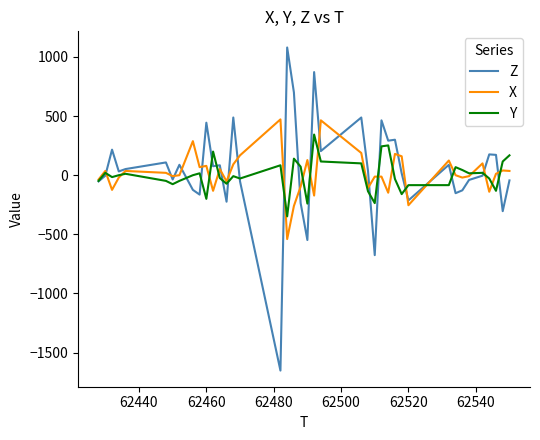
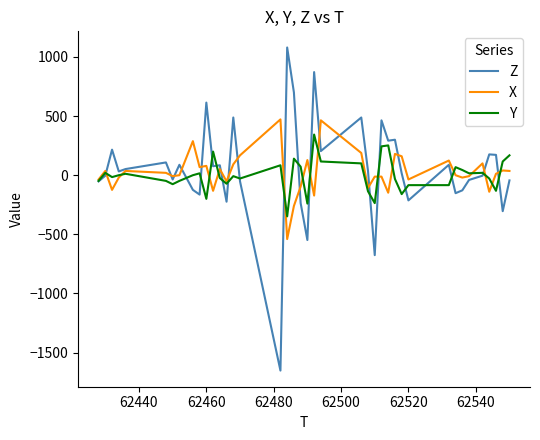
  {
    "Z": {
-     "62460": 440,
+     "62460": 610,
      "62520": -210
    },
    "X": {
      "62460": 80,
-     "62520": -250
+     "62520": -40
    },
    "Y": {
      "62460": -200,
      "62520": -80
    }
  }
